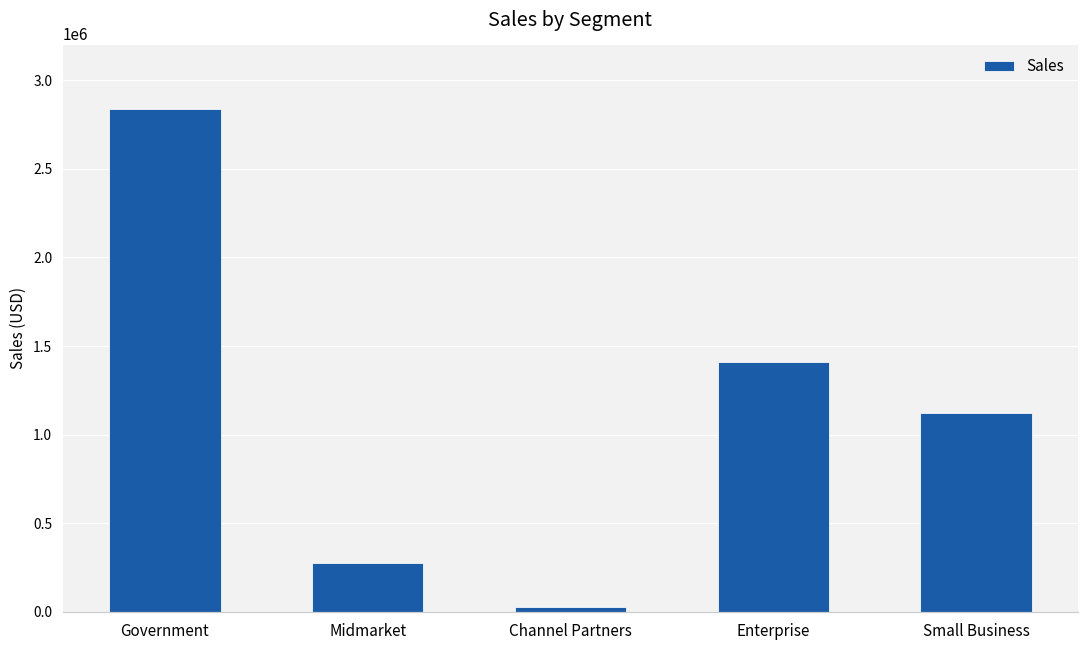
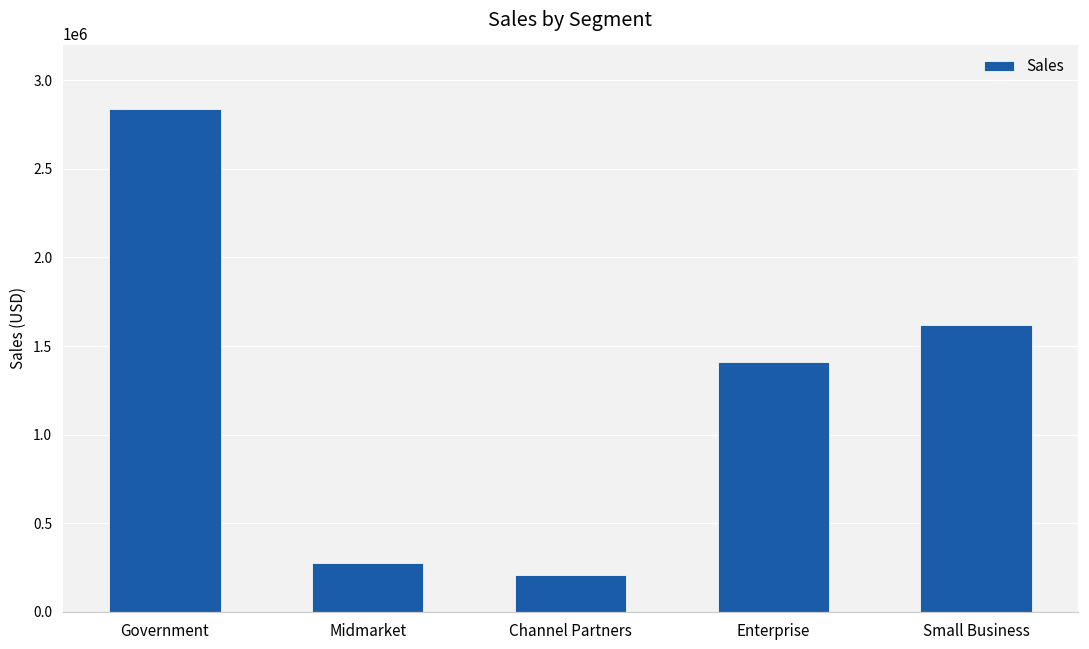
  {
    "Government": 2840000,
    "Midmarket": 280000,
-   "Channel Partners": 30000,
+   "Channel Partners": 210000,
    "Enterprise": 1410000,
-   "Small Business": 1120000
+   "Small Business": 1620000
  }
